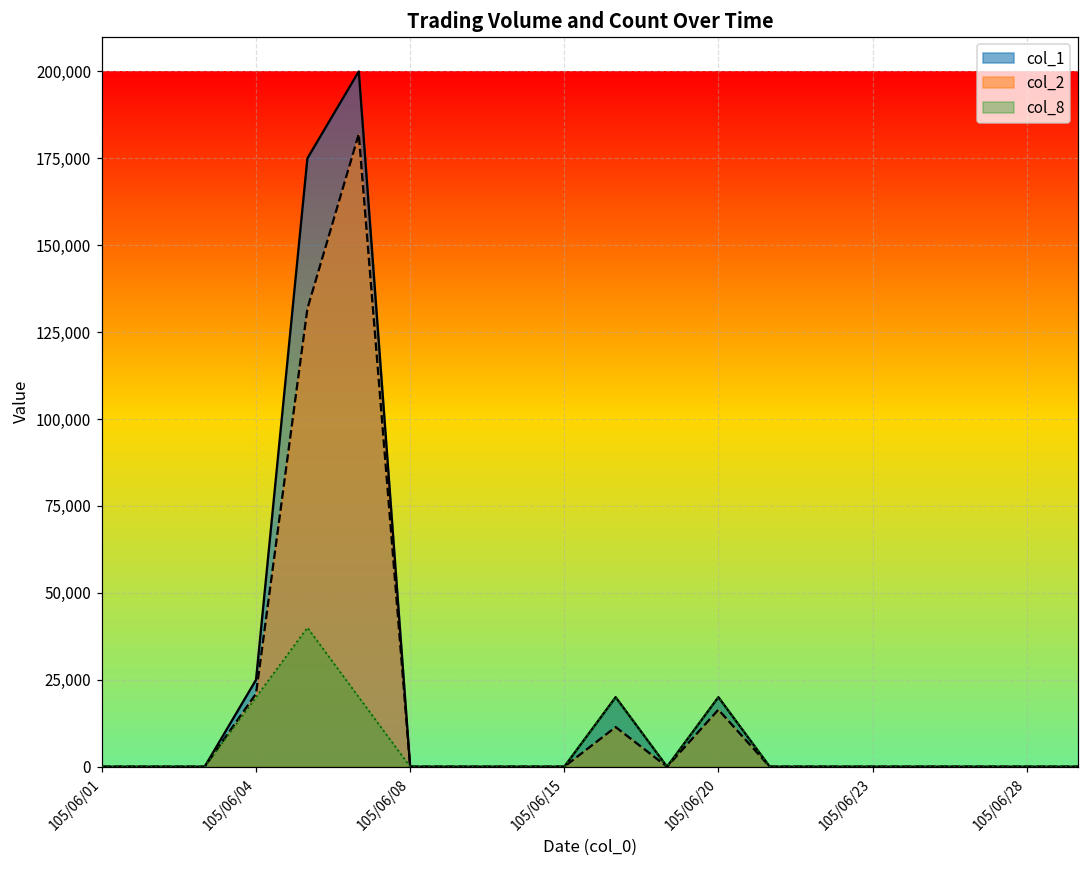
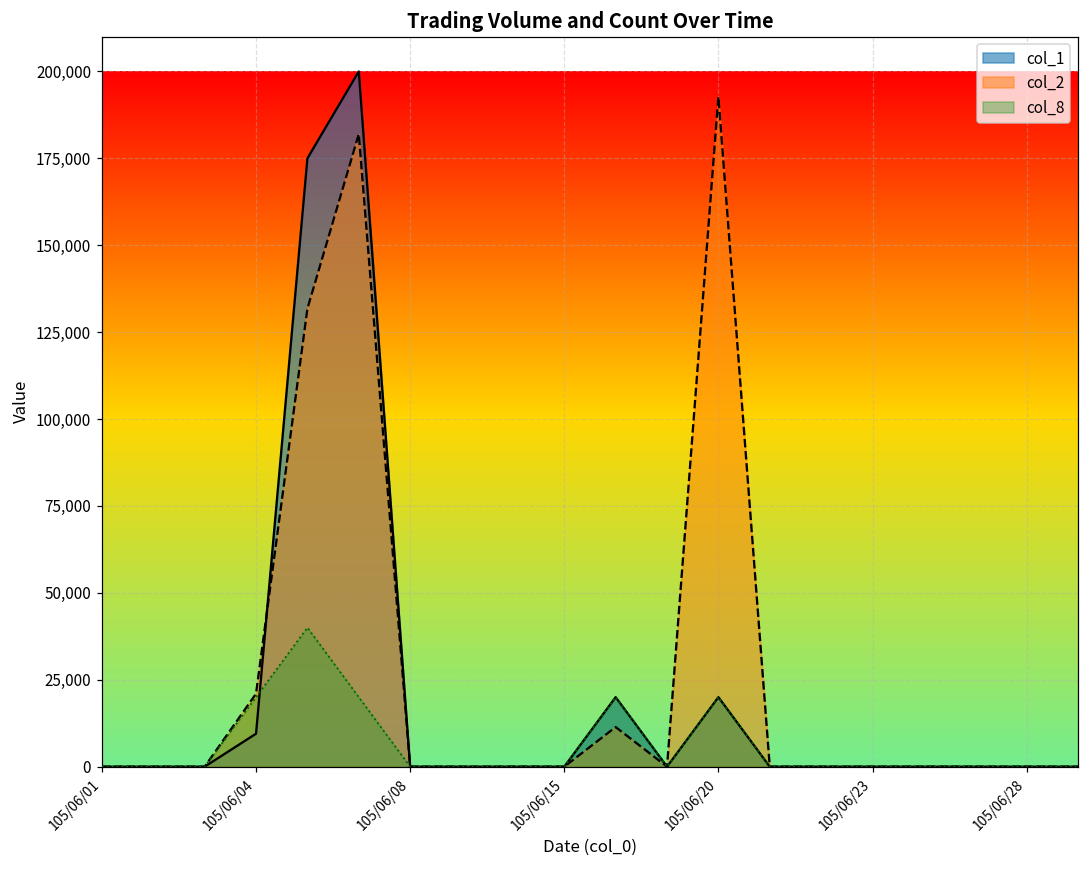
  {
    "col_1": {
-     "105/06/04": "25,000"
+     "105/06/04": "9,000"
    },
    "col_2": {
      "105/06/04": "21,000",
-     "105/06/20": "16,000"
+     "105/06/20": "193,000"
    },
    "col_8": {
      "105/06/04": "20,000"
    }
  }
